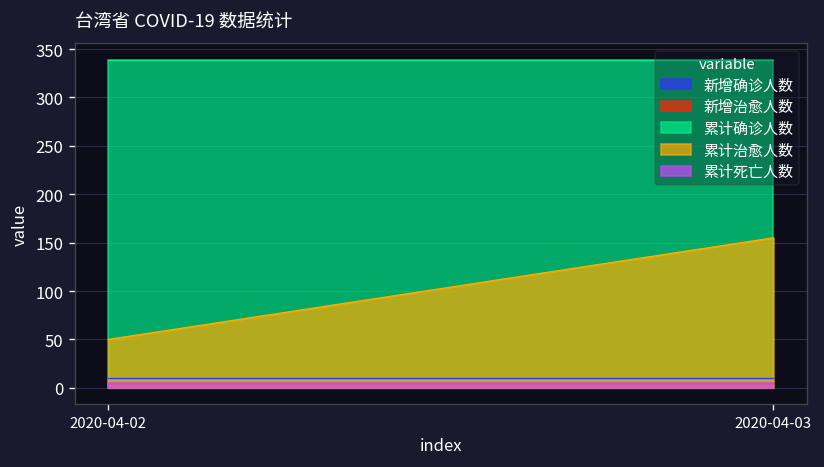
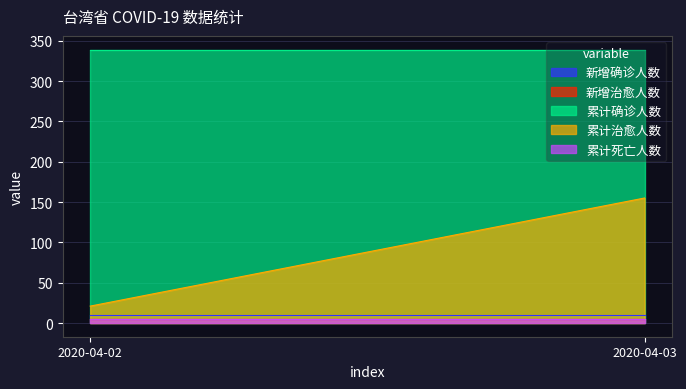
  {
    "新增确诊人数": {
      "2020-04-02": 10,
      "2020-04-03": 10
    },
    "累计死亡人数": {
      "2020-04-02": 10,
      "2020-04-03": 10
    },
    "累计确诊人数": {
      "2020-04-02": 340
    },
    "累计治愈人数": {
-     "2020-04-02": 50,
+     "2020-04-02": 20,
      "2020-04-03": 160
    }
  }
